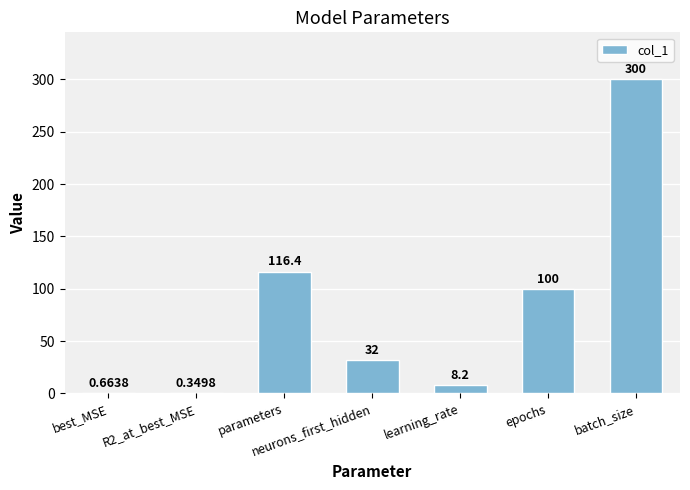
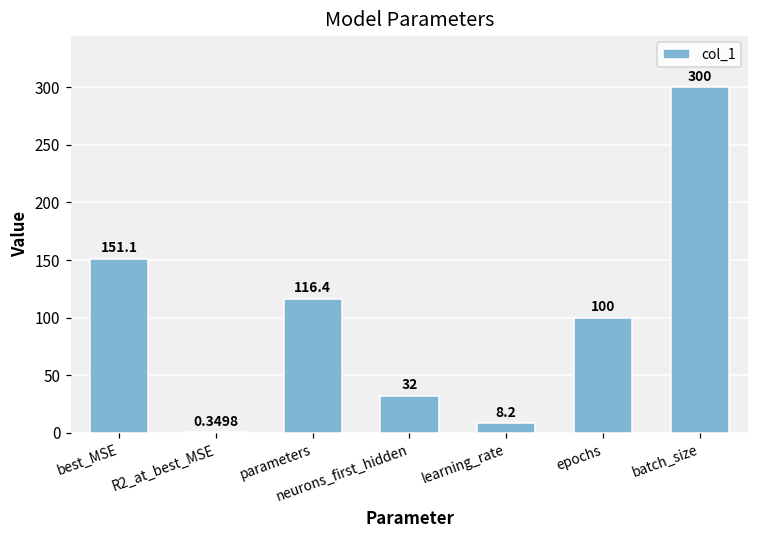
  {
-   "best_MSE": 0.6638,
+   "best_MSE": 151.1,
    "R2_at_best_MSE": 0.3498,
    "parameters": 116.4,
    "neurons_first_hidden": 32,
    "learning_rate": 8.2,
    "epochs": 100,
    "batch_size": 300
  }
